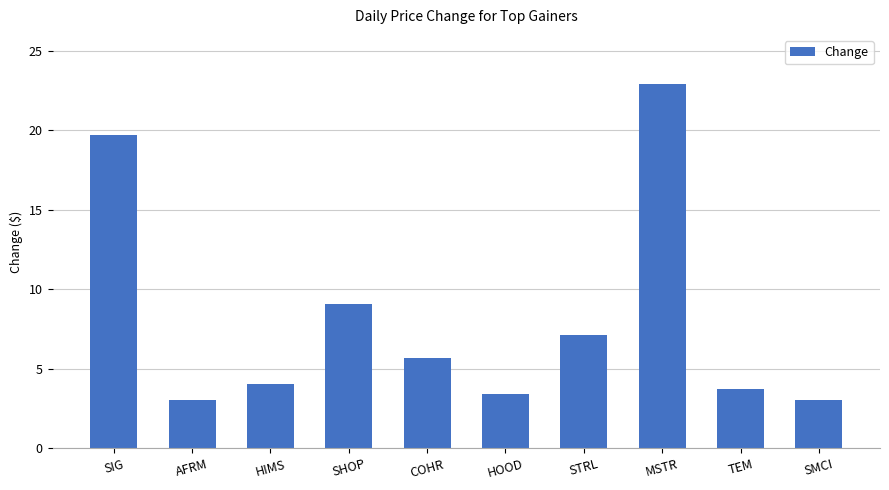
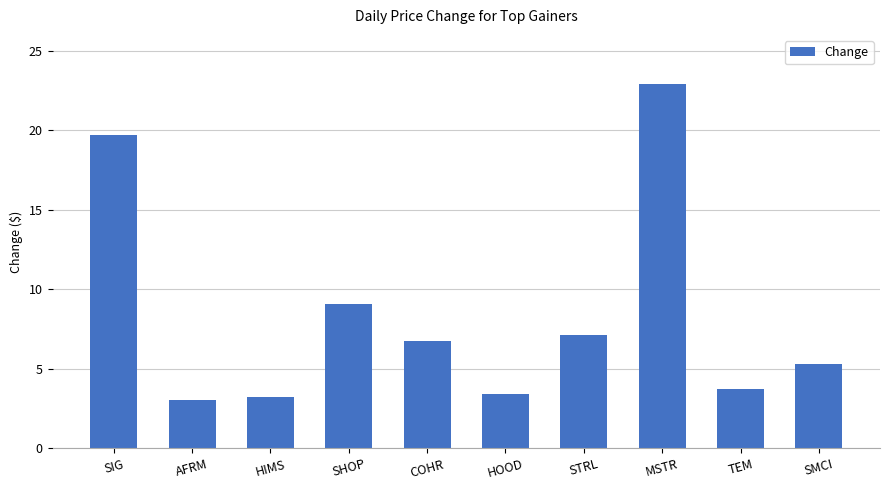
  {
    "SIG": 19.7,
    "AFRM": 3.0,
-   "HIMS": 4.1,
+   "HIMS": 3.2,
    "SHOP": 9.1,
-   "COHR": 5.7,
+   "COHR": 6.7,
    "HOOD": 3.4,
    "STRL": 7.1,
    "MSTR": 22.9,
    "TEM": 3.7,
-   "SMCI": 3.0
+   "SMCI": 5.3
  }
